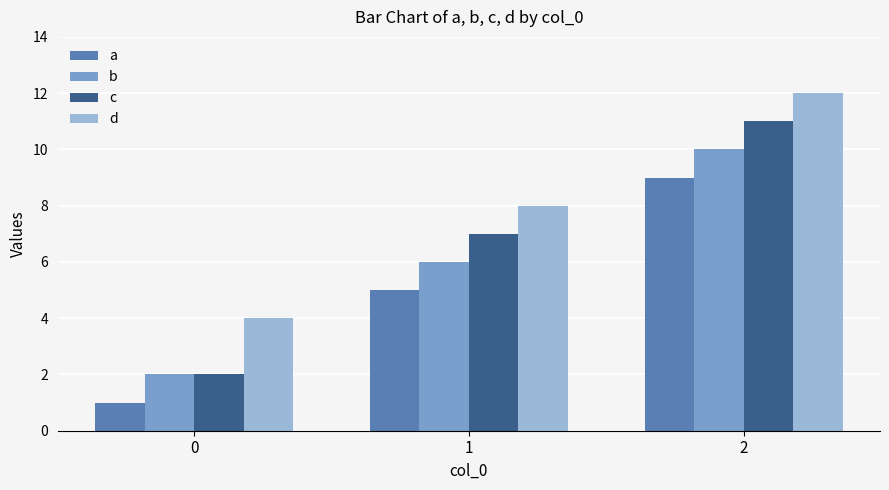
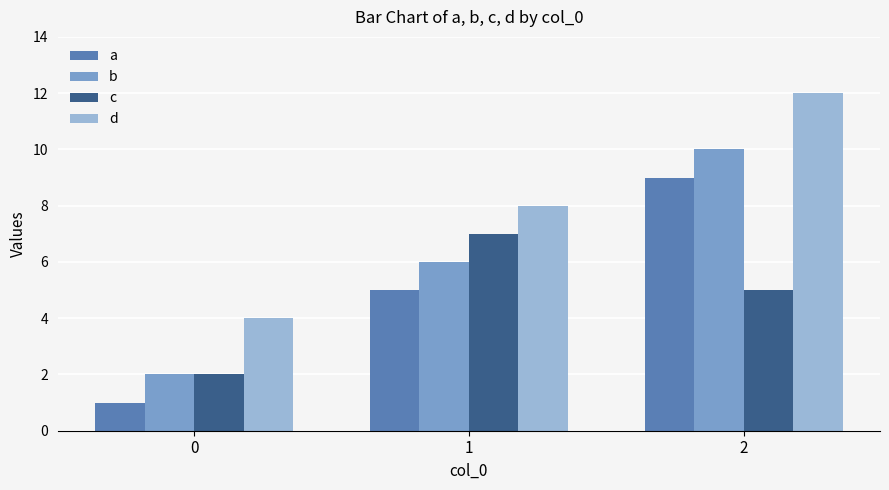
  {
    "c": {
      "0": 2,
      "1": 7,
-     "2": 11
+     "2": 5
    }
  }
